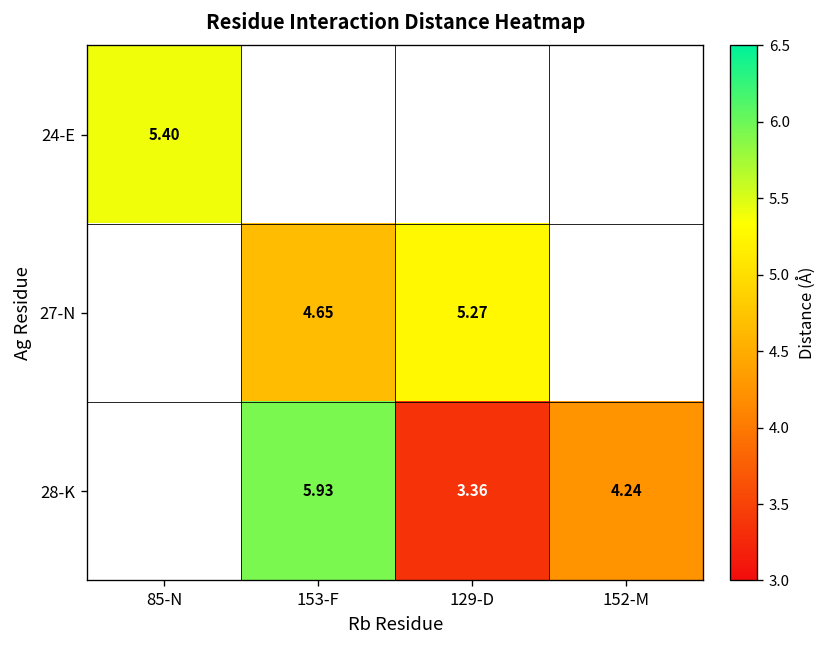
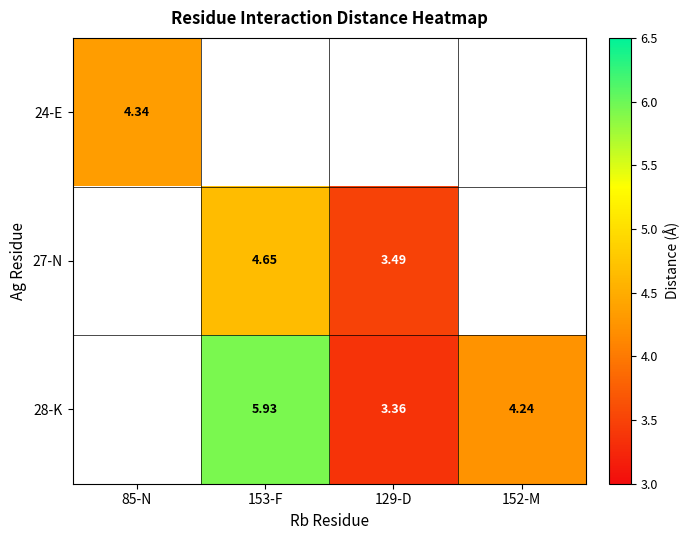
  {
    "24-E": {
-     "85-N": 5.40
+     "85-N": 4.34
    },
    "27-N": {
      "153-F": 4.65,
-     "129-D": 5.27
+     "129-D": 3.49
    },
    "28-K": {
      "153-F": 5.93,
      "129-D": 3.36,
      "152-M": 4.24
    }
  }
